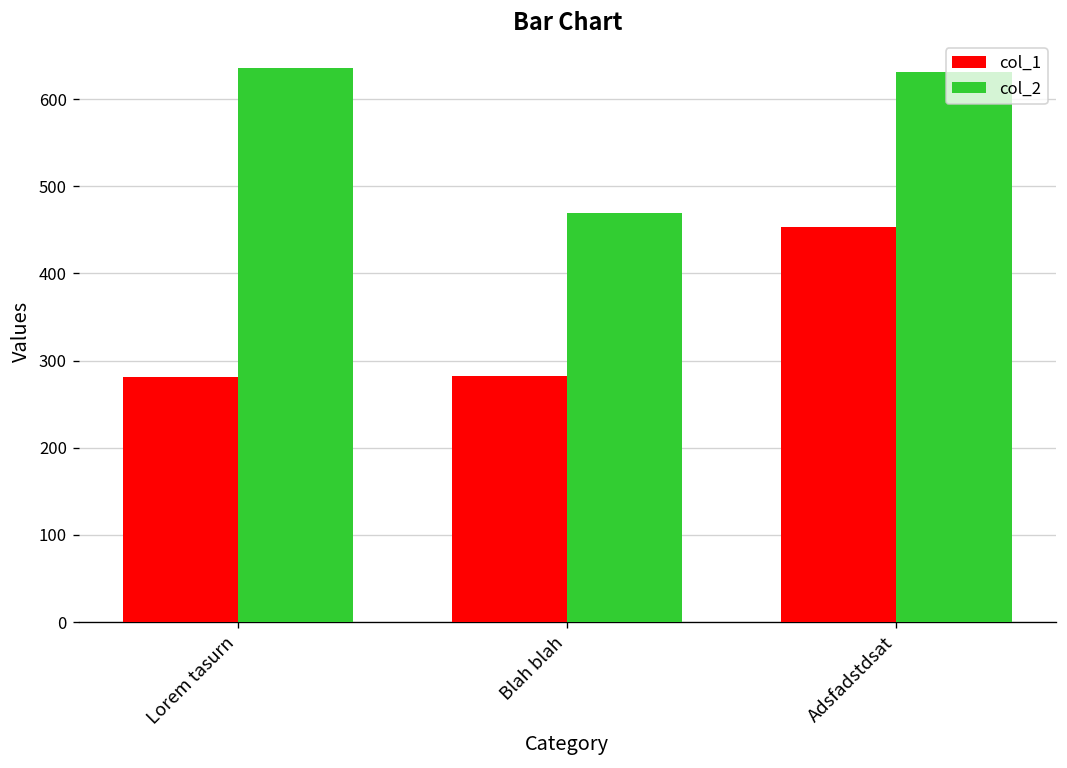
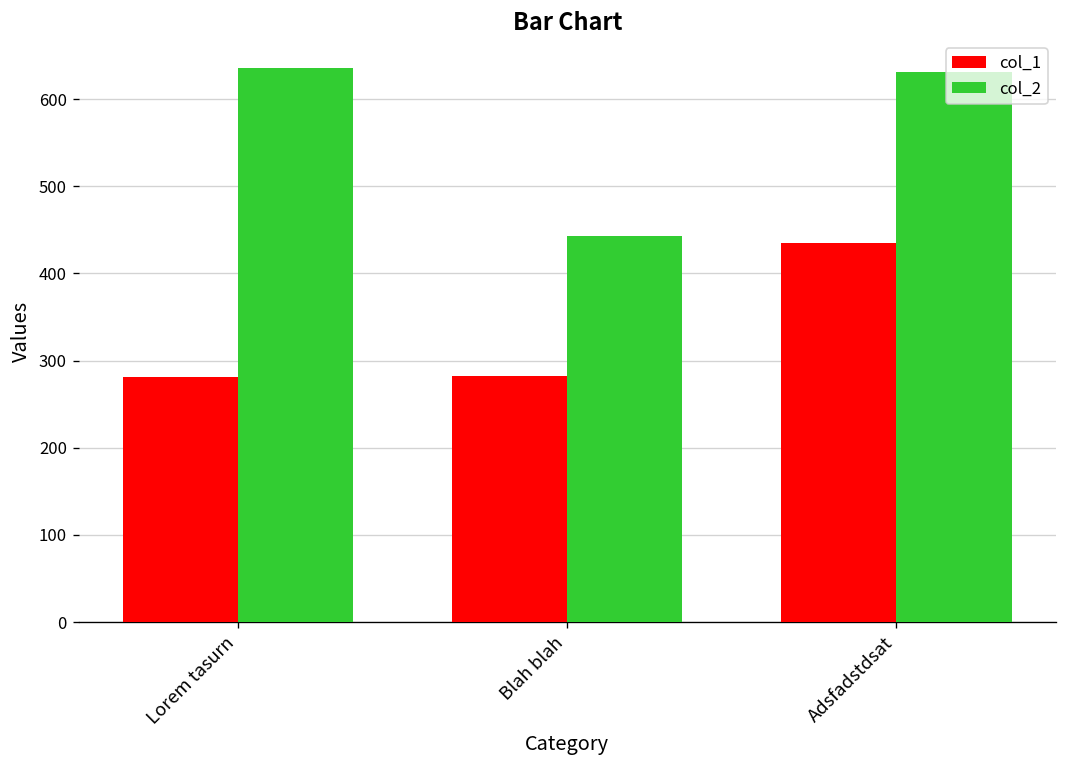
  {
    "col_1": {
      "Lorem tasurn": 280,
      "Blah blah": 280,
-     "Adsfadstdsat": 450
+     "Adsfadstdsat": 430
    },
    "col_2": {
      "Lorem tasurn": 640,
-     "Blah blah": 470
+     "Blah blah": 440
    }
  }
